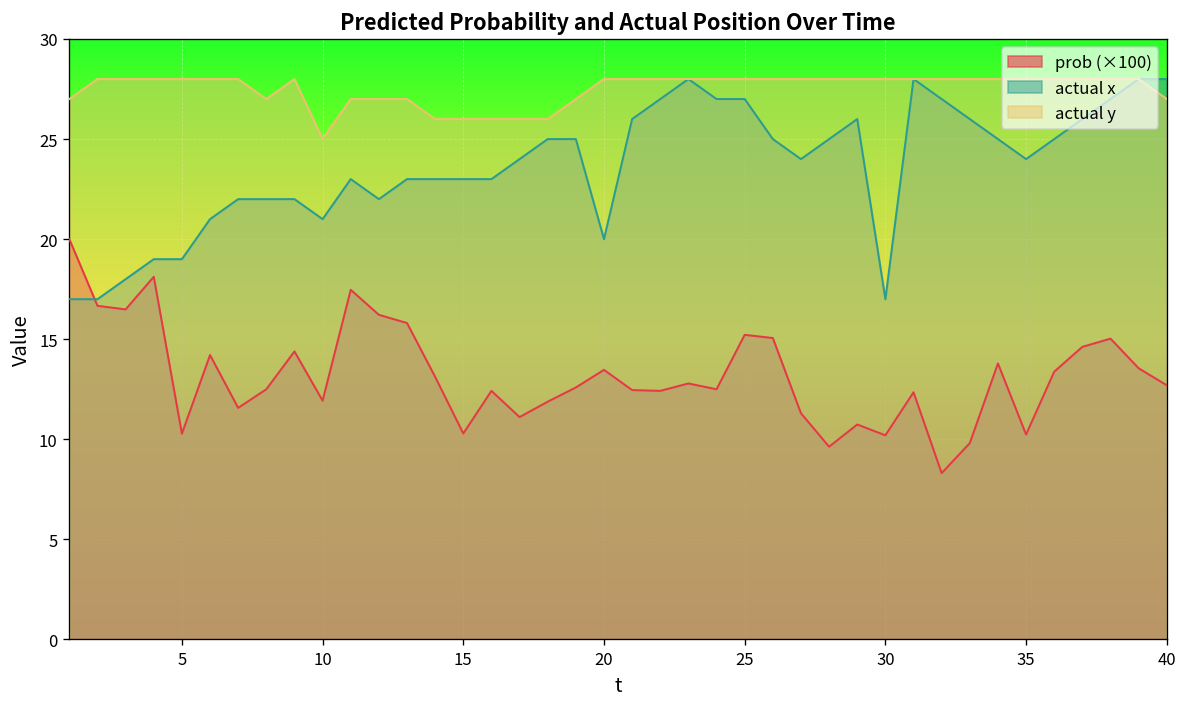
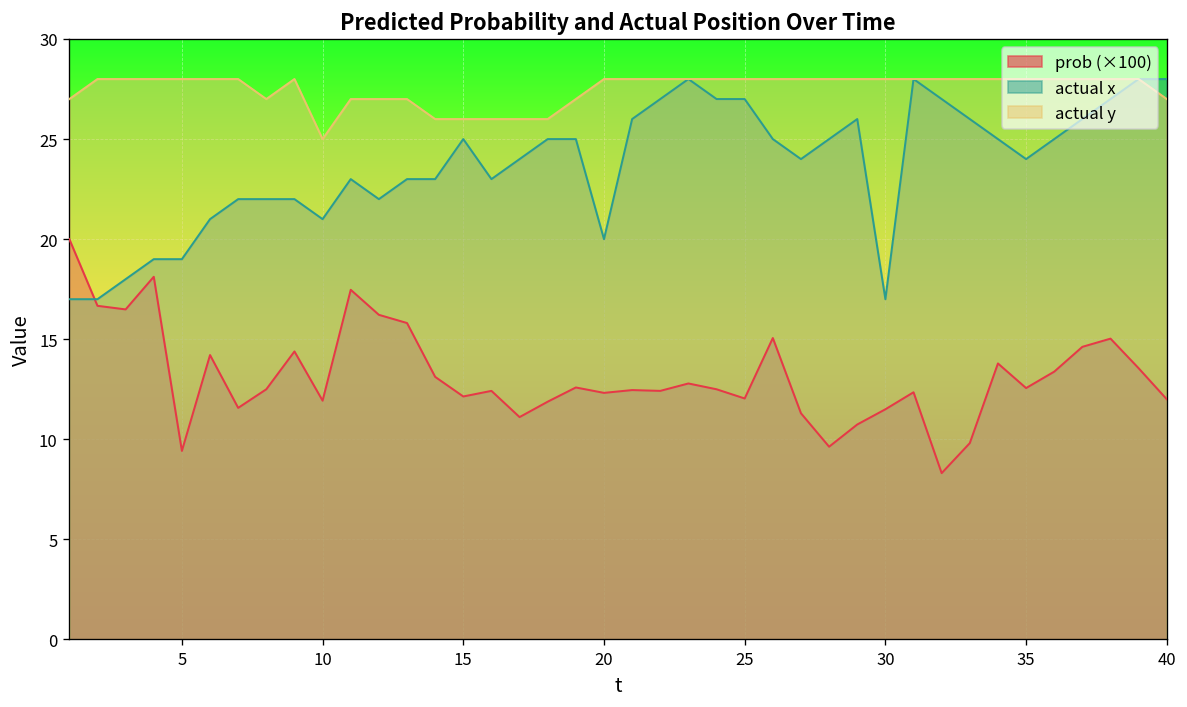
  {
    "prob (×100)": {
-     "5": 10.3,
+     "5": 9.4,
      "10": 11.9,
-     "15": 10.3,
-     "20": 13.5,
-     "25": 15.2,
-     "30": 10.2,
-     "35": 10.2,
-     "40": 12.7
+     "15": 12.1,
+     "20": 12.3,
+     "25": 12.0,
+     "30": 11.5,
+     "35": 12.6,
+     "40": 12.0
    },
    "actual x": {
      "5": 19,
      "10": 21,
-     "15": 23,
+     "15": 25,
      "20": 20,
      "25": 27,
      "30": 17,
      "35": 24,
      "40": 28
    },
    "actual y": {
      "5": 28.0,
      "10": 25.0,
      "15": 26.0,
      "20": 28.0,
      "25": 28.0,
      "30": 28.0,
      "40": 27.0
    }
  }
